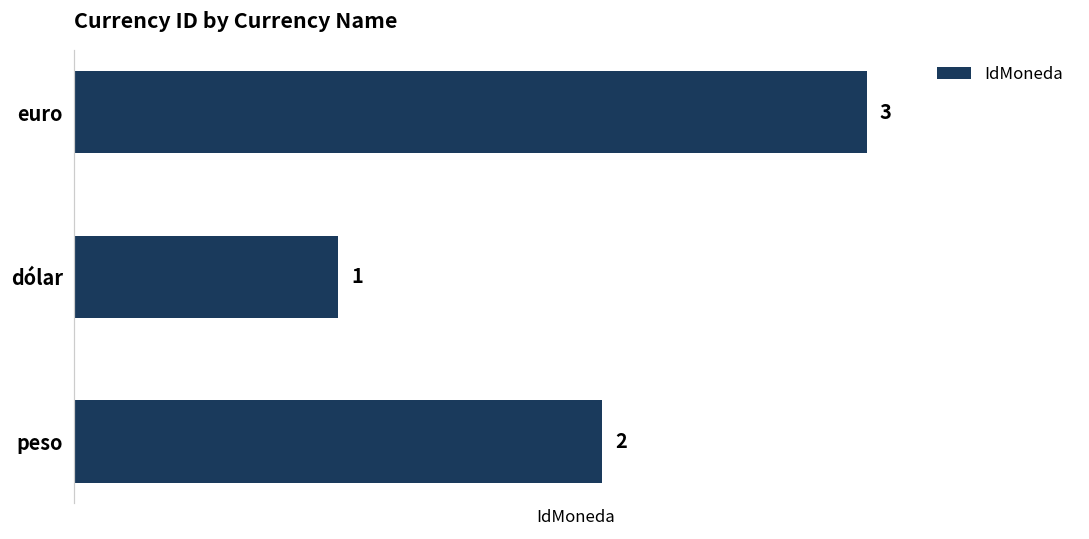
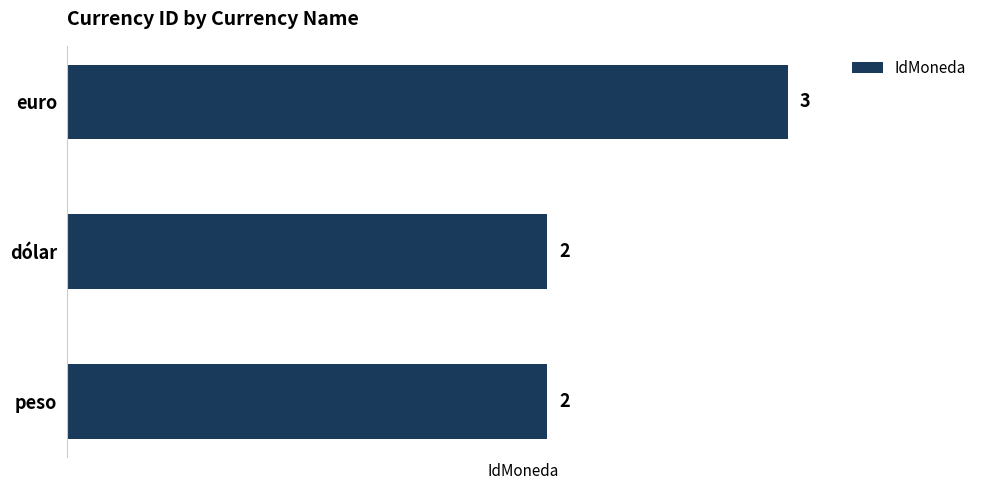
  {
    "euro": 3,
-   "dólar": 1,
+   "dólar": 2,
    "peso": 2
  }
